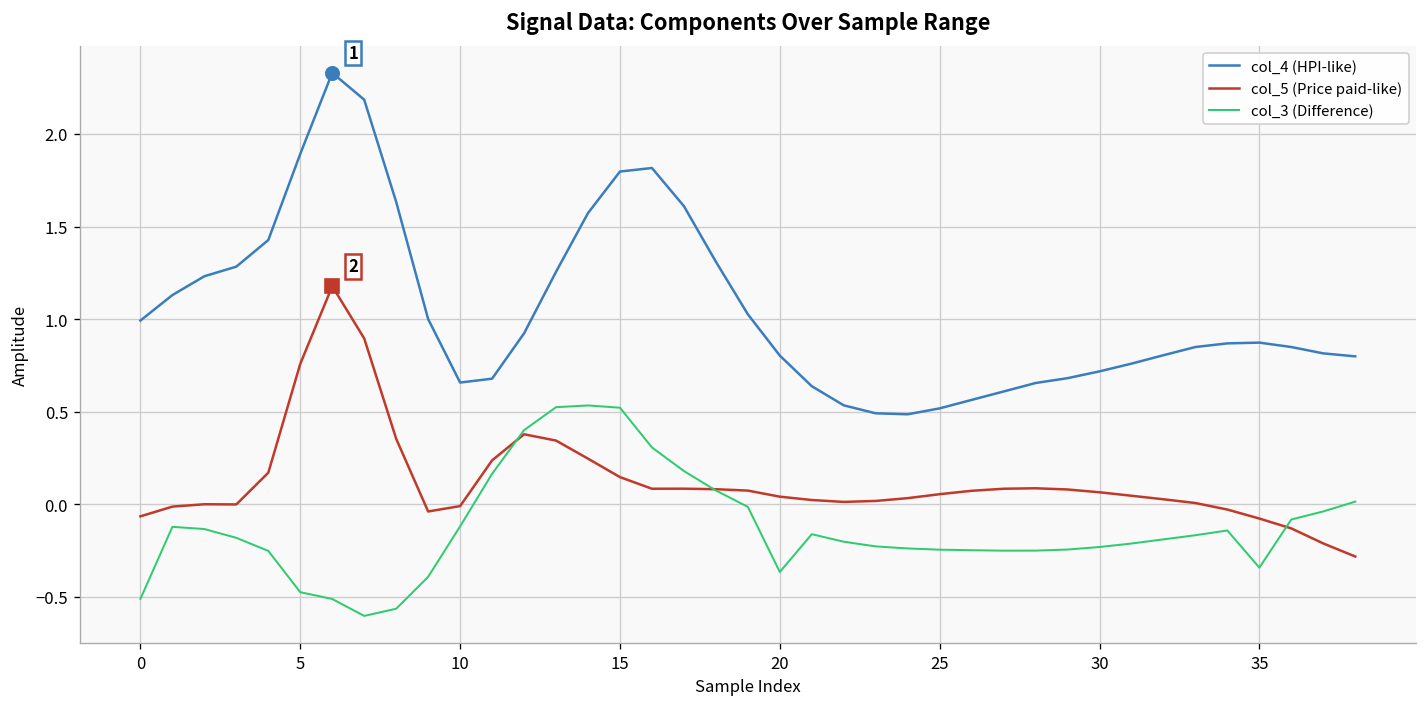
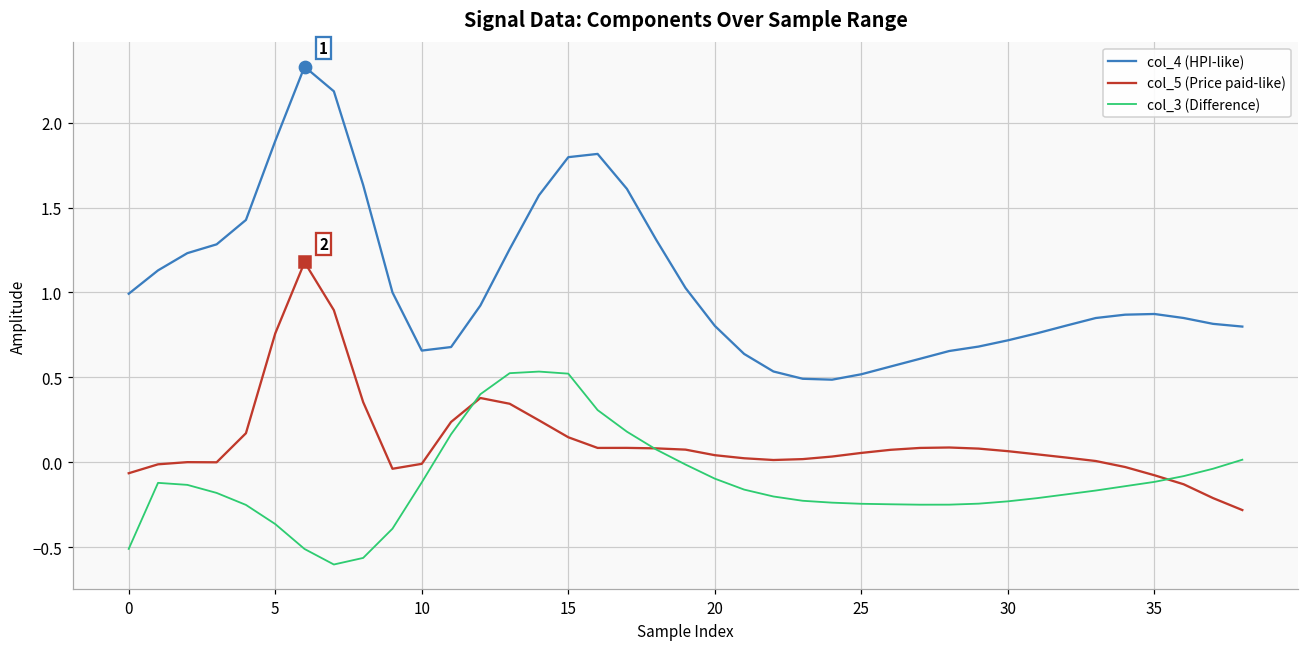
  {
    "col_3 (Difference)": {
      "0": -0.51,
-     "5": -0.47,
+     "5": -0.36,
      "10": -0.12,
      "15": 0.52,
-     "20": -0.37,
+     "20": -0.10,
      "25": -0.25,
      "30": -0.23,
-     "35": -0.34
+     "35": -0.12
    }
  }
